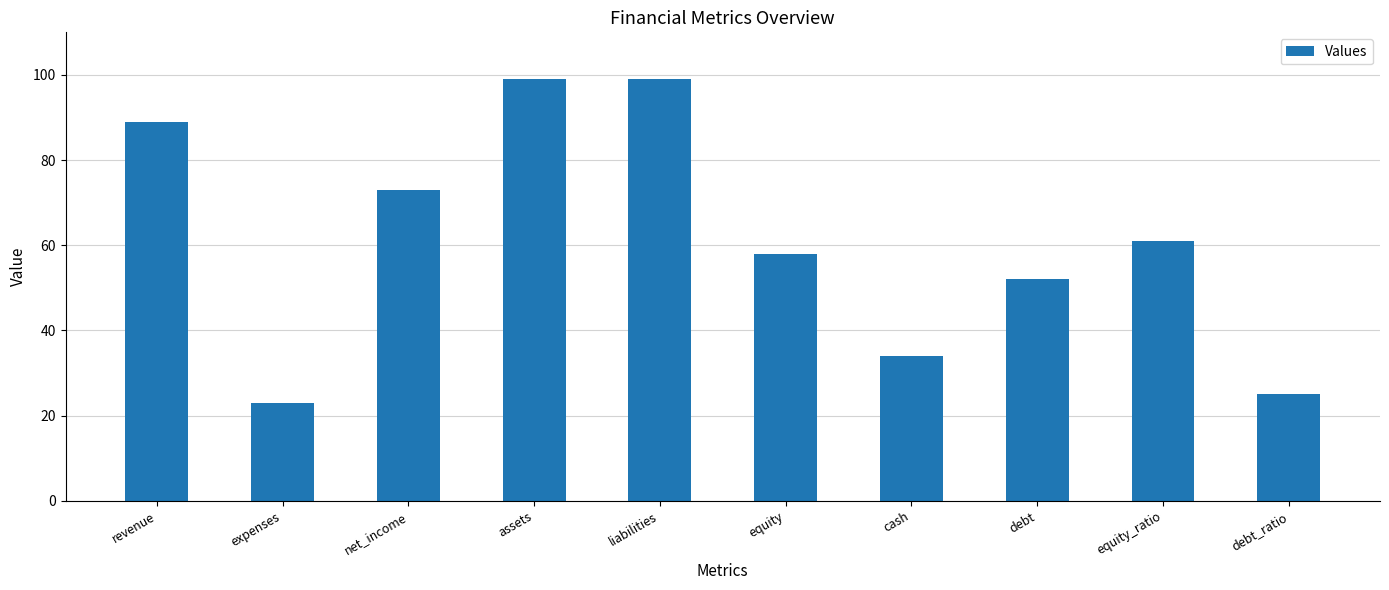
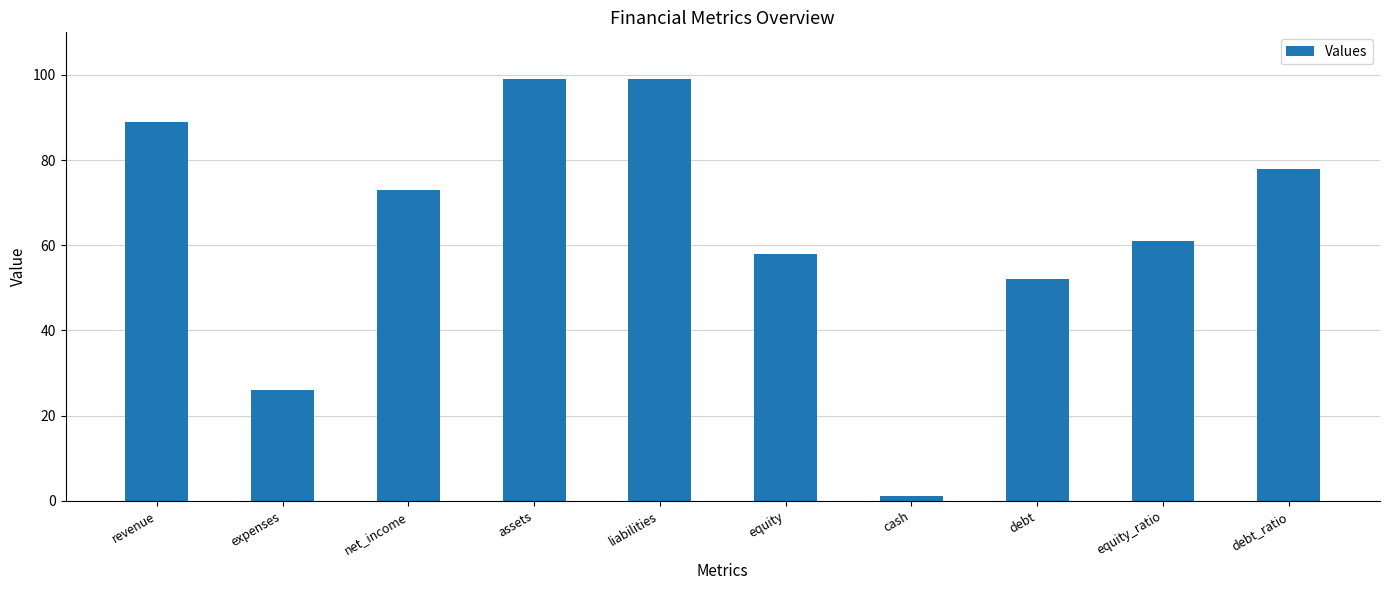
  {
    "revenue": 89,
-   "expenses": 23,
+   "expenses": 26,
    "net_income": 73,
    "assets": 99,
    "liabilities": 99,
    "equity": 58,
-   "cash": 34,
+   "cash": 1,
    "debt": 52,
    "equity_ratio": 61,
-   "debt_ratio": 25
+   "debt_ratio": 78
  }
